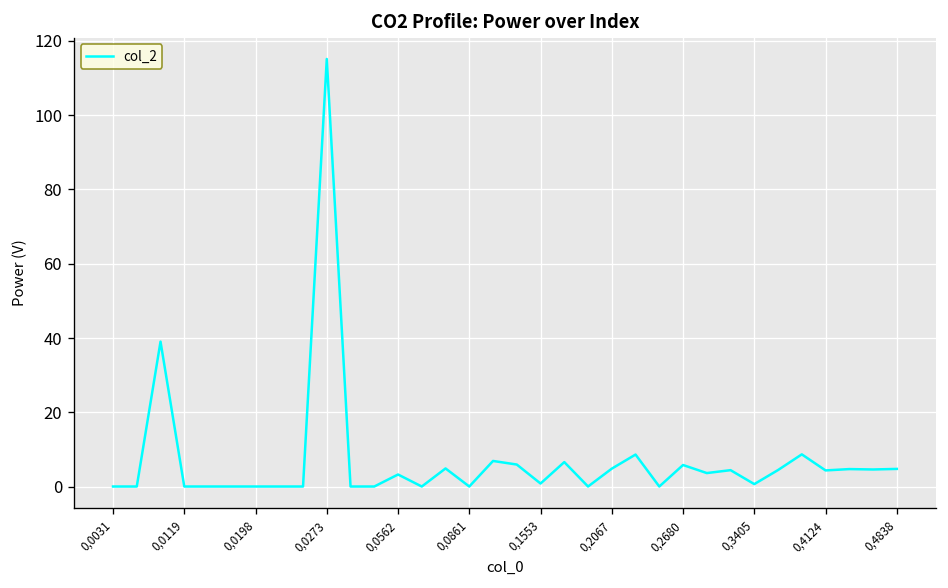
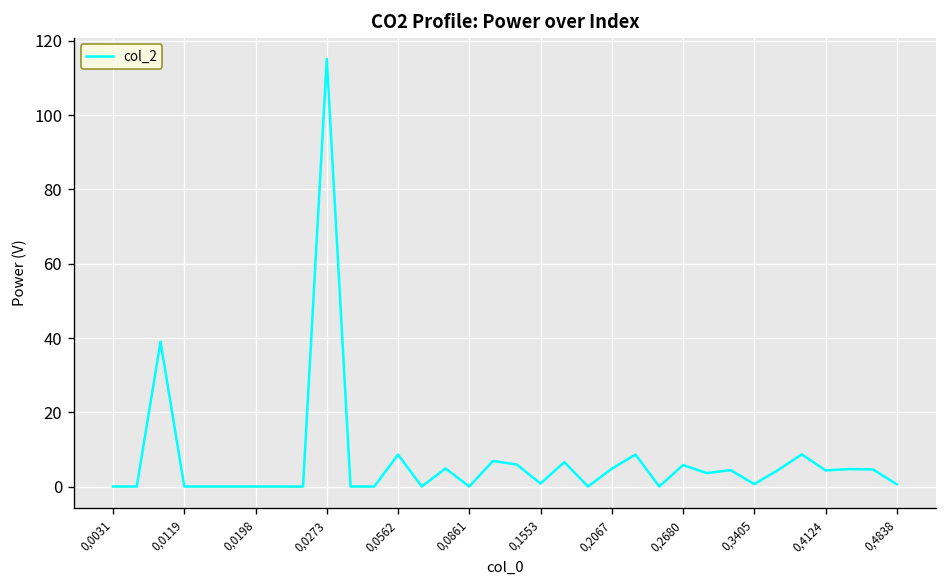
  {
    "0,0031": 0,
    "0,0119": 0,
    "0,0198": 0,
    "0,0273": 115,
-   "0,0562": 3,
+   "0,0562": 9,
    "0,0861": 0,
    "0,1553": 1,
    "0,2067": 5,
    "0,2680": 6,
    "0,3405": 1,
    "0,4124": 4,
-   "0,4838": 5
+   "0,4838": 1
  }
